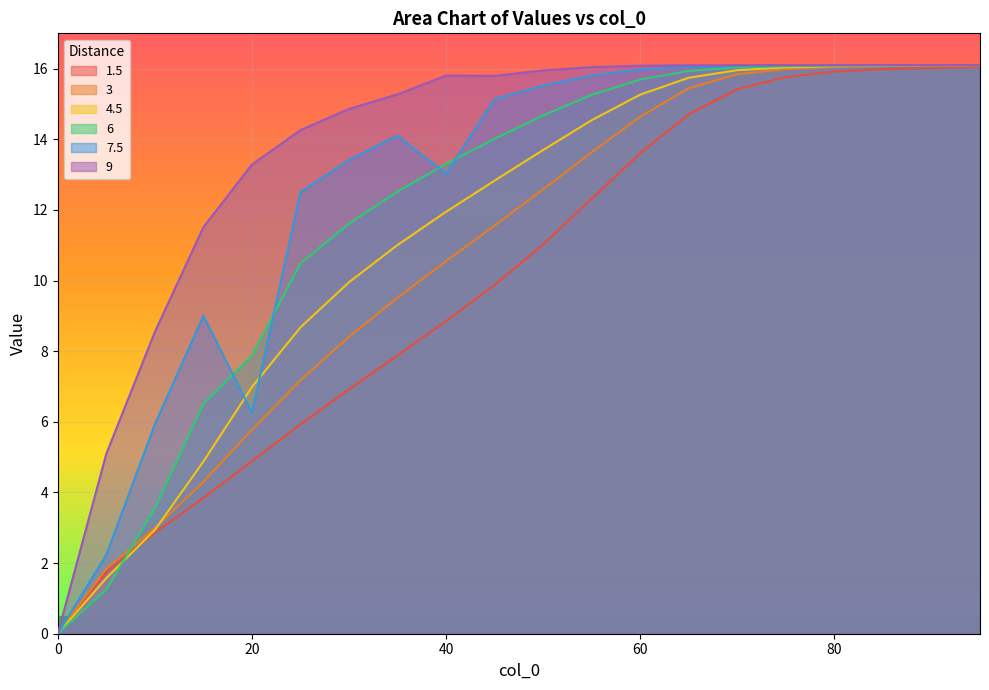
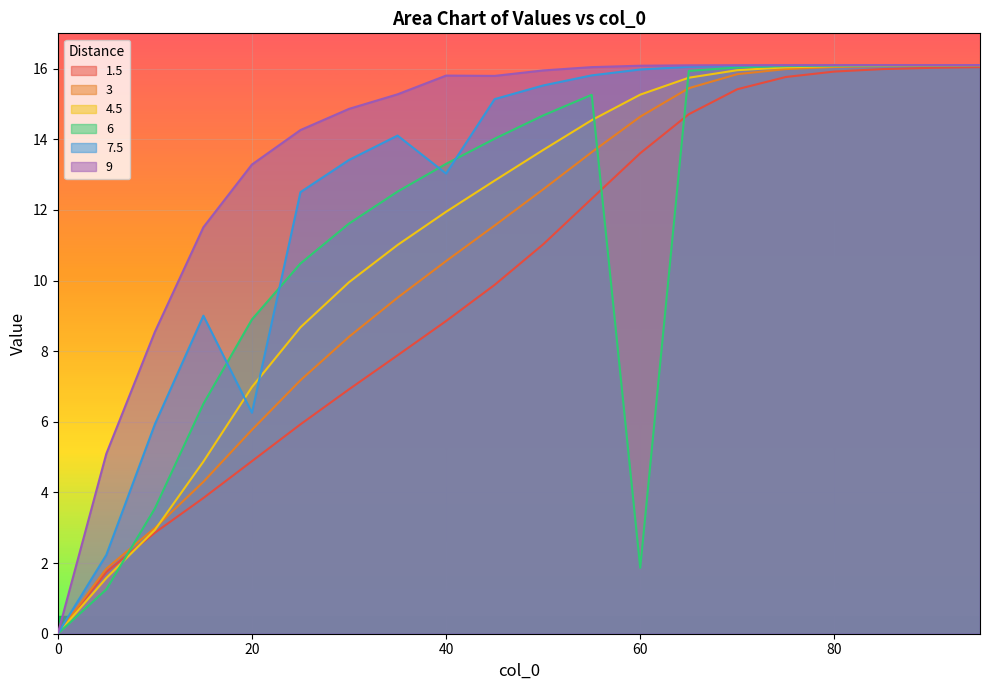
  {
    "6": {
-     "20": 7.9,
+     "20": 8.9,
      "40": 13.3,
-     "60": 15.7
+     "60": 1.9
    },
    "7.5": {
      "20": 6.3,
      "40": 13.0,
      "60": 16.0
    },
    "9": {
      "20": 13.3,
      "40": 15.8,
      "60": 16.1
    }
  }
